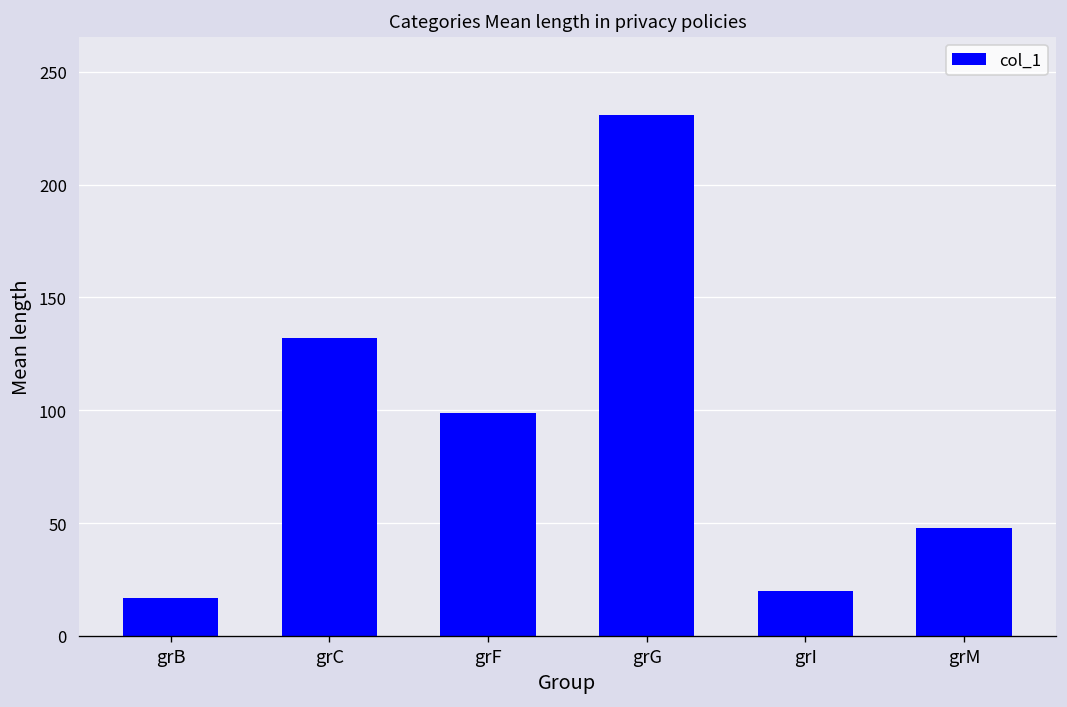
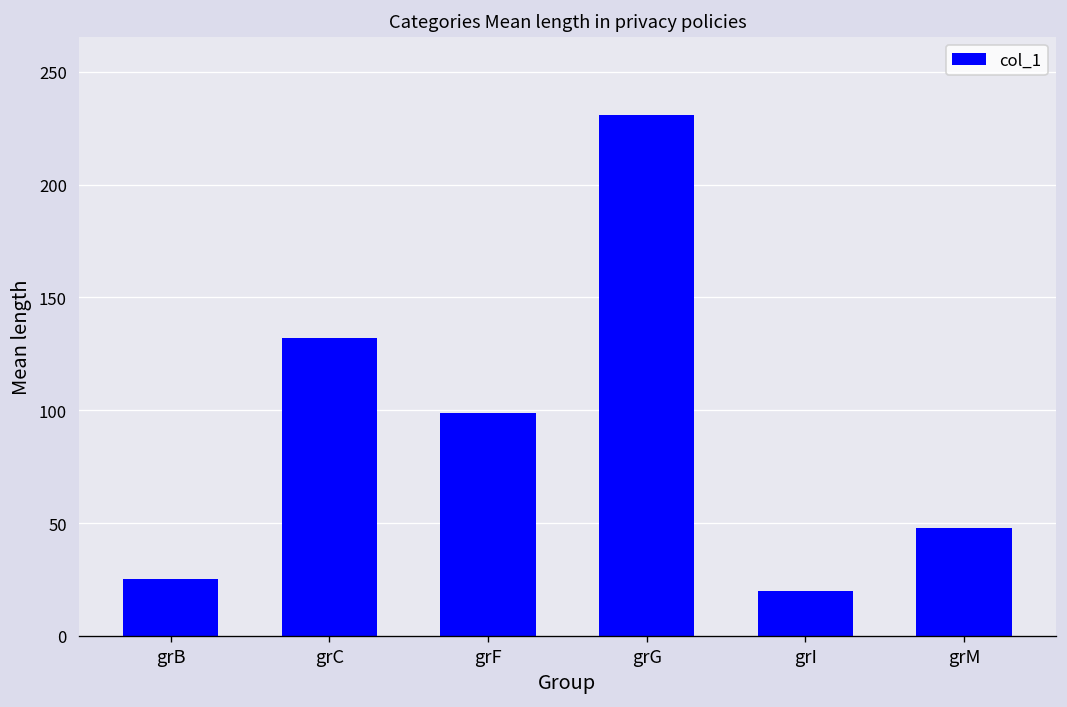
  {
-   "grB": 17,
+   "grB": 25,
    "grC": 132,
    "grF": 99,
    "grG": 231,
    "grI": 20,
    "grM": 48
  }
